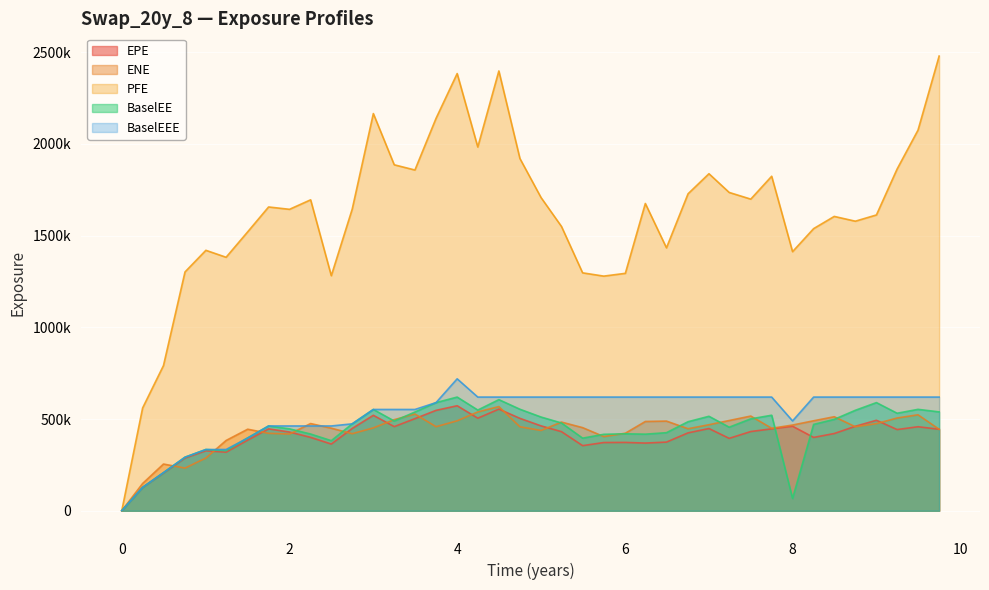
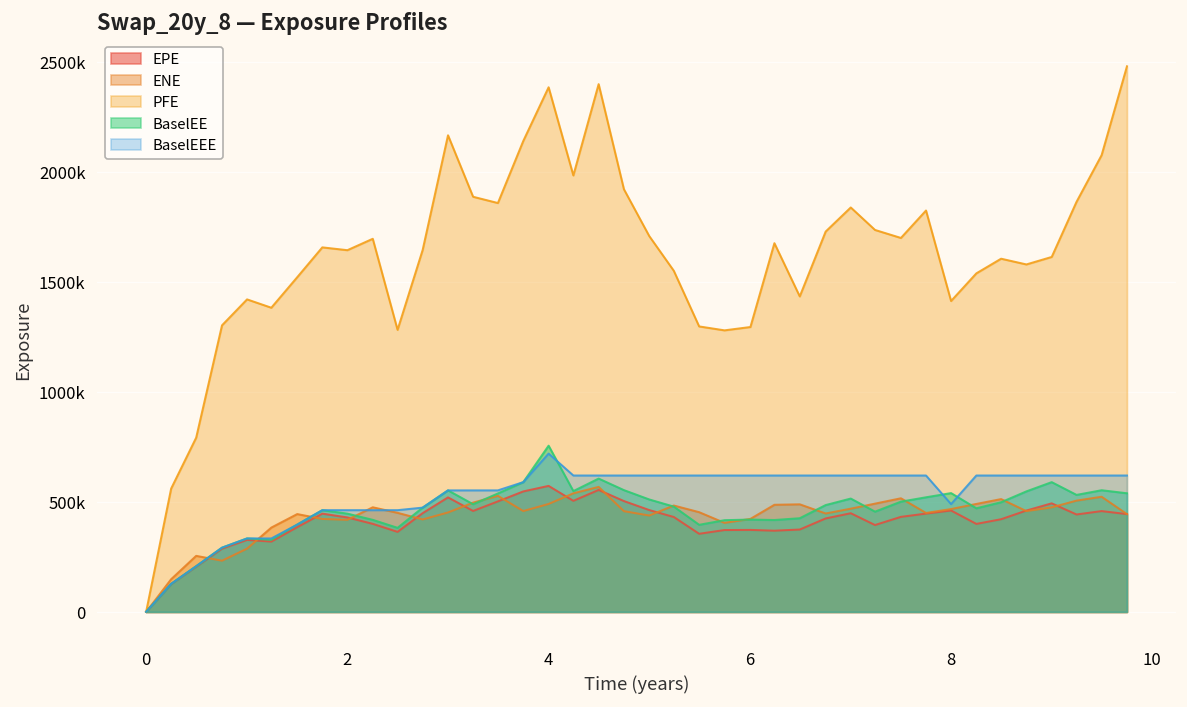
  {
    "BaselEE": {
      "2": 450000,
-     "4": 620000,
-     "8": 70000
+     "4": 760000,
+     "8": 540000
    },
    "BaselEEE": {
      "2": 460000,
      "4": 720000,
      "8": 490000
    }
  }
